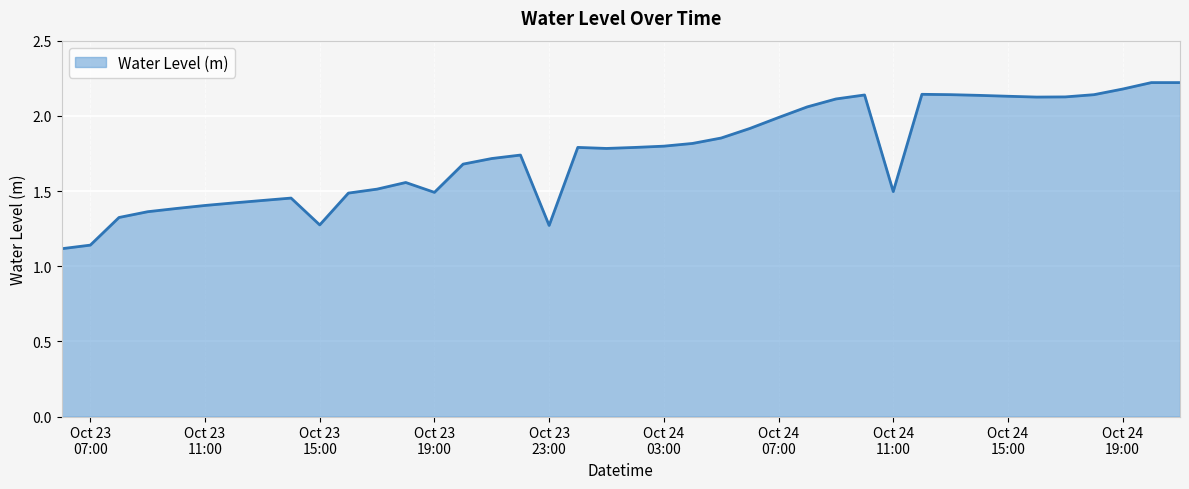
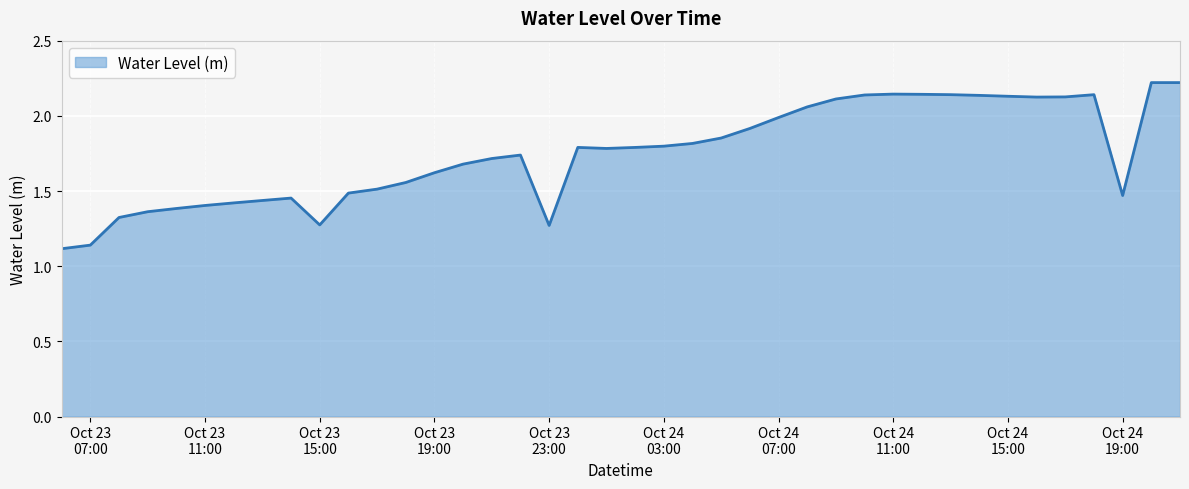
  {
    "Oct 23 07:00": 1.14,
    "Oct 23 11:00": 1.40,
    "Oct 23 15:00": 1.27,
-   "Oct 23 19:00": 1.49,
+   "Oct 23 19:00": 1.62,
    "Oct 23 23:00": 1.27,
    "Oct 24 03:00": 1.80,
    "Oct 24 07:00": 1.99,
-   "Oct 24 11:00": 1.50,
+   "Oct 24 11:00": 2.14,
    "Oct 24 15:00": 2.13,
-   "Oct 24 19:00": 2.18
+   "Oct 24 19:00": 1.47
  }
